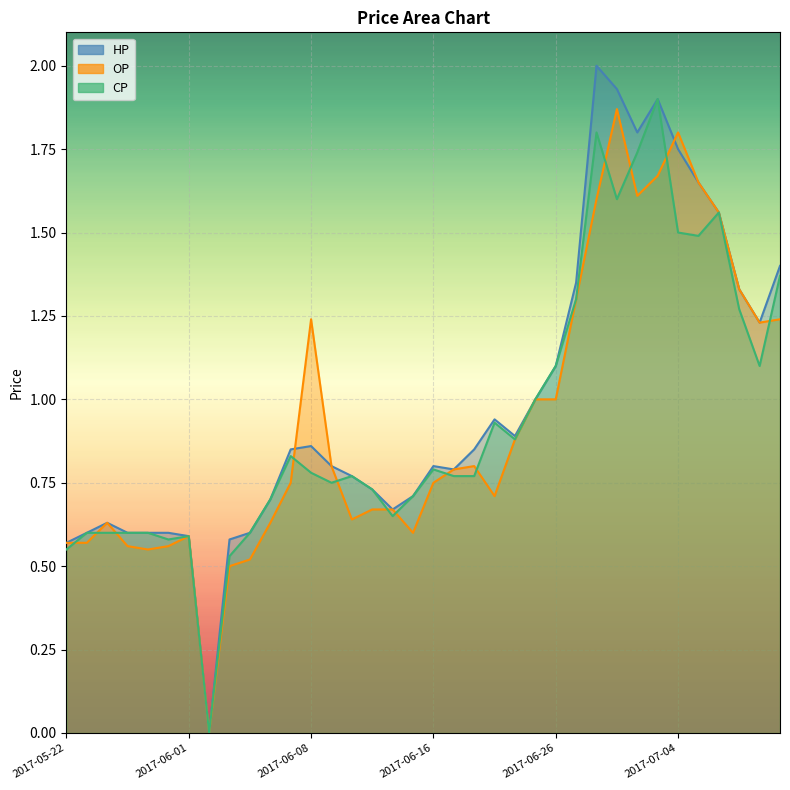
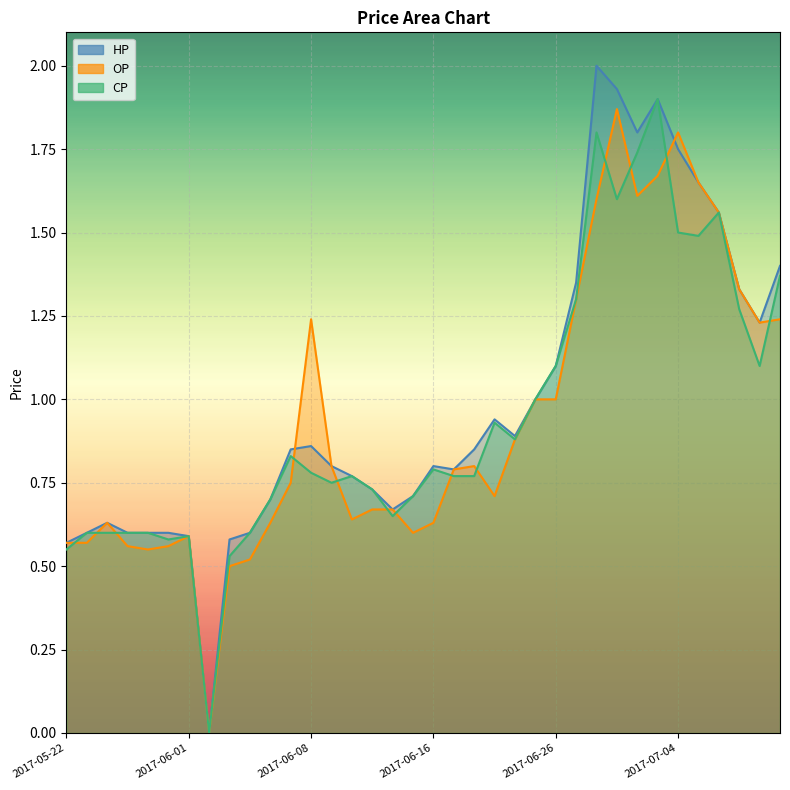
  {
    "OP": {
      "2017-06-08": 1.24,
-     "2017-06-16": 0.75,
+     "2017-06-16": 0.63,
      "2017-06-26": 1.00,
      "2017-07-04": 1.80
    }
  }
